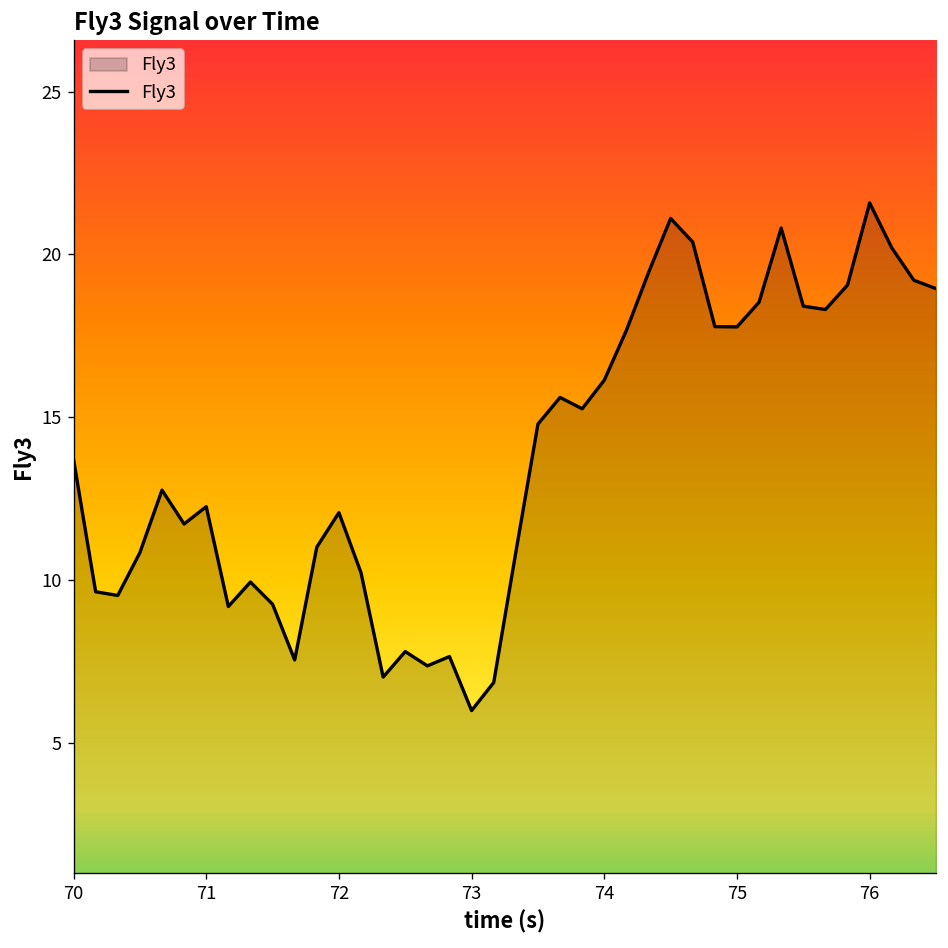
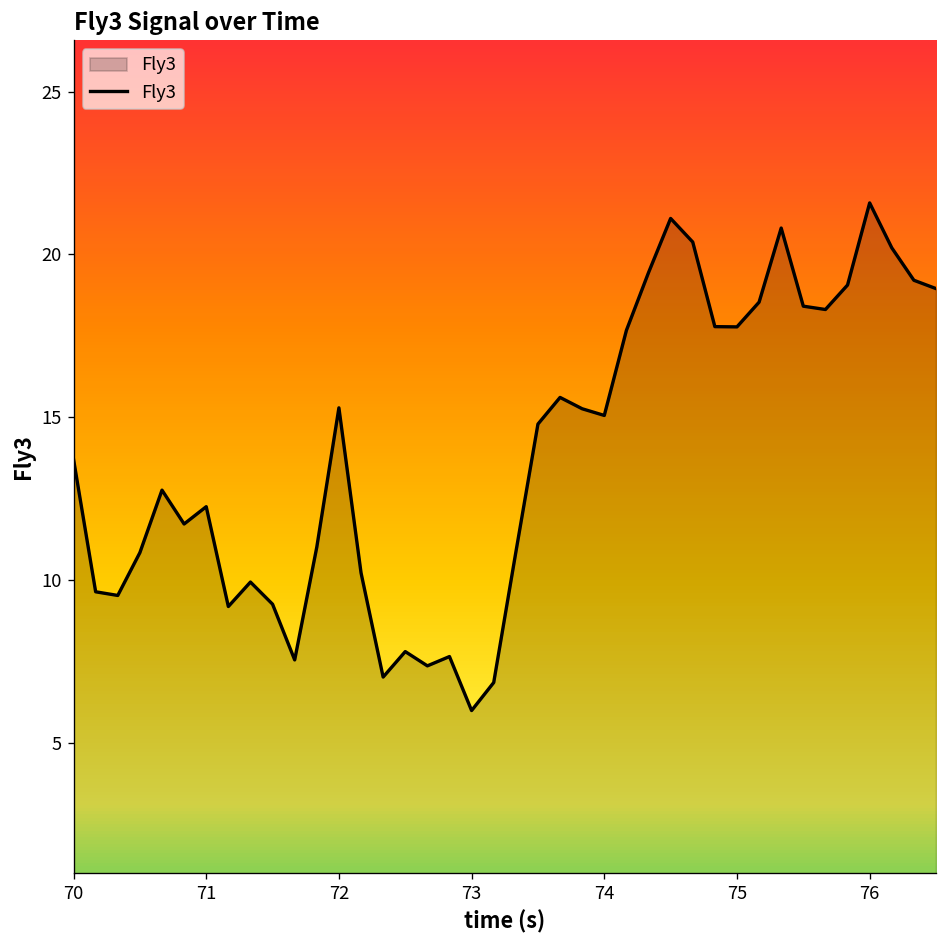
  {
    "70": 13.7,
    "71": 12.3,
-   "72": 12.1,
+   "72": 15.3,
    "73": 6.0,
-   "74": 16.1,
+   "74": 15.1,
    "75": 17.8,
    "76": 21.6
  }
